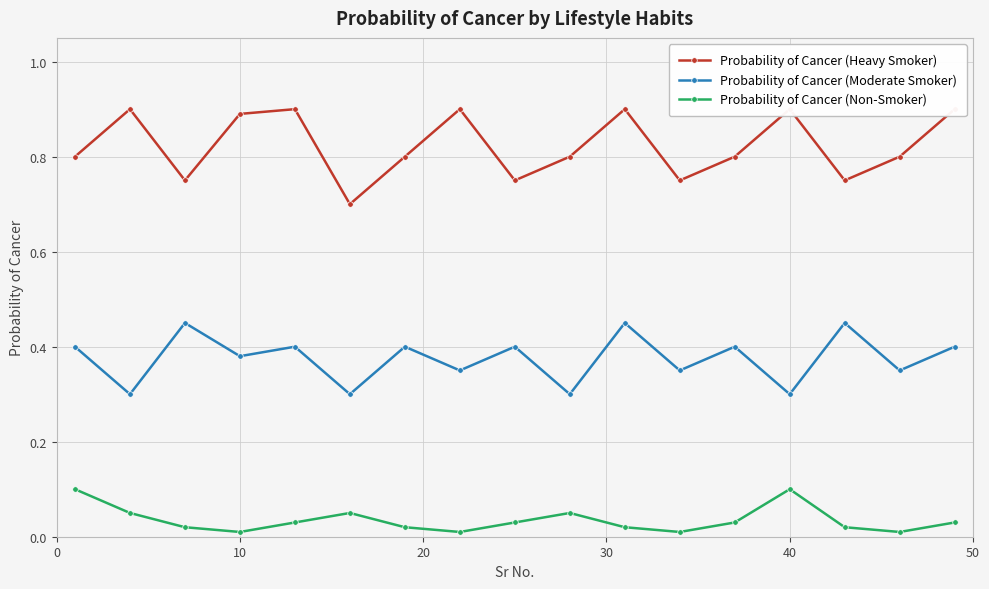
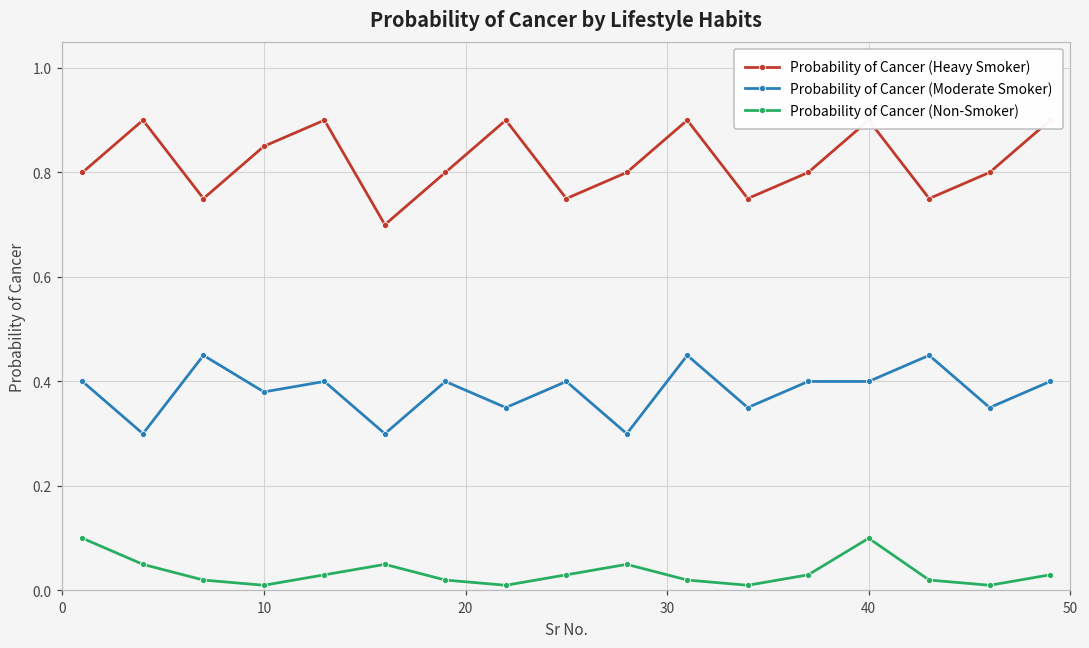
  {
    "Probability of Cancer (Heavy Smoker)": {
-     "10": 0.89
+     "10": 0.85
    },
    "Probability of Cancer (Moderate Smoker)": {
      "10": 0.38,
-     "40": 0.3
+     "40": 0.4
    },
    "Probability of Cancer (Non-Smoker)": {
      "10": 0.01,
      "40": 0.10
    }
  }
